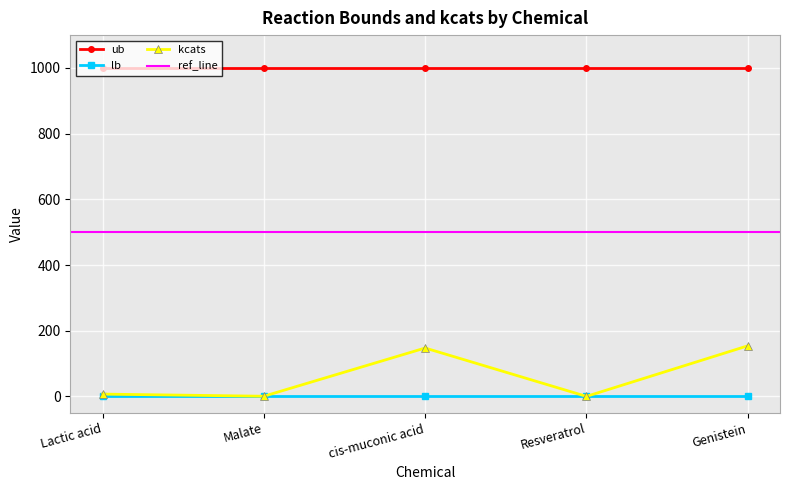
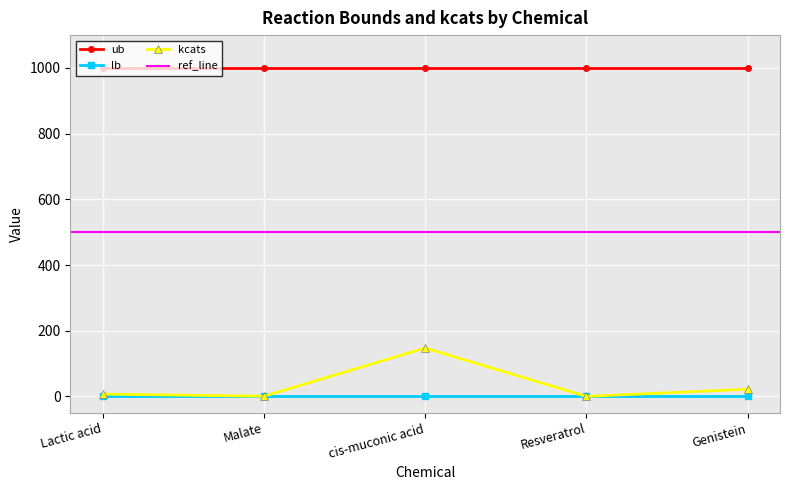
  {
    "ub": {
      "Malate": 1000,
      "cis-muconic acid": 1000,
      "Resveratrol": 1000,
      "Genistein": 1000
    },
    "lb": {
      "cis-muconic acid": 0,
      "Genistein": 0
    },
    "kcats": {
      "cis-muconic acid": 150,
-     "Genistein": 150
+     "Genistein": 20
    }
  }
